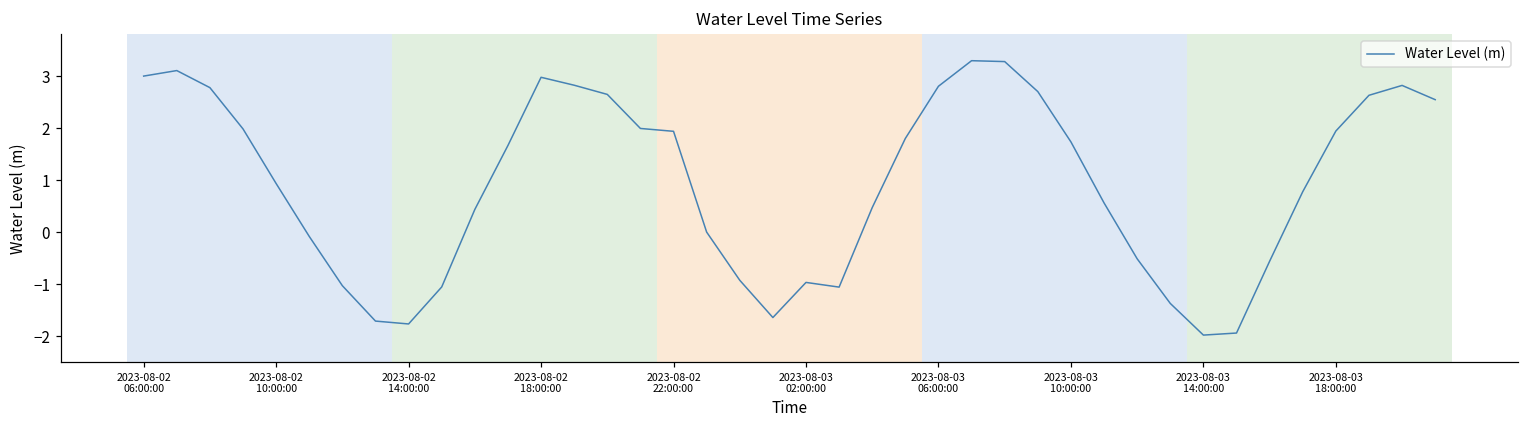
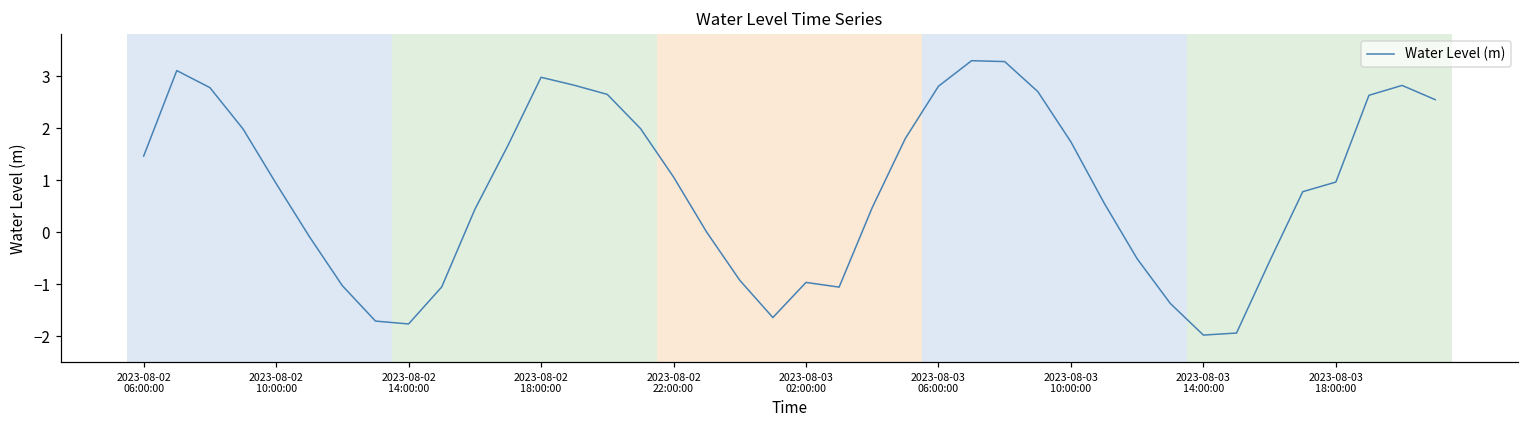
  {
-   "2023-08-02 06:00:00": 3.0,
+   "2023-08-02 06:00:00": 1.5,
    "2023-08-02 10:00:00": 0.9,
    "2023-08-02 14:00:00": -1.8,
    "2023-08-02 18:00:00": 3.0,
-   "2023-08-02 22:00:00": 1.9,
+   "2023-08-02 22:00:00": 1.1,
    "2023-08-03 02:00:00": -1.0,
    "2023-08-03 06:00:00": 2.8,
    "2023-08-03 10:00:00": 1.7,
    "2023-08-03 14:00:00": -2.0,
-   "2023-08-03 18:00:00": 1.9
+   "2023-08-03 18:00:00": 1.0
  }
